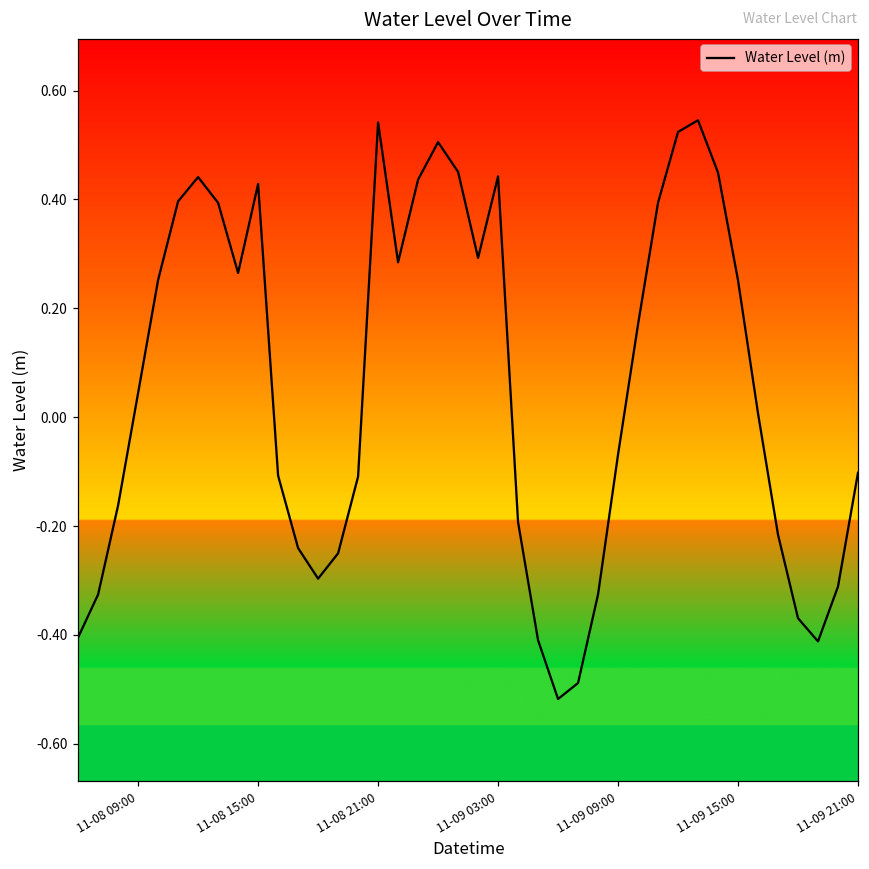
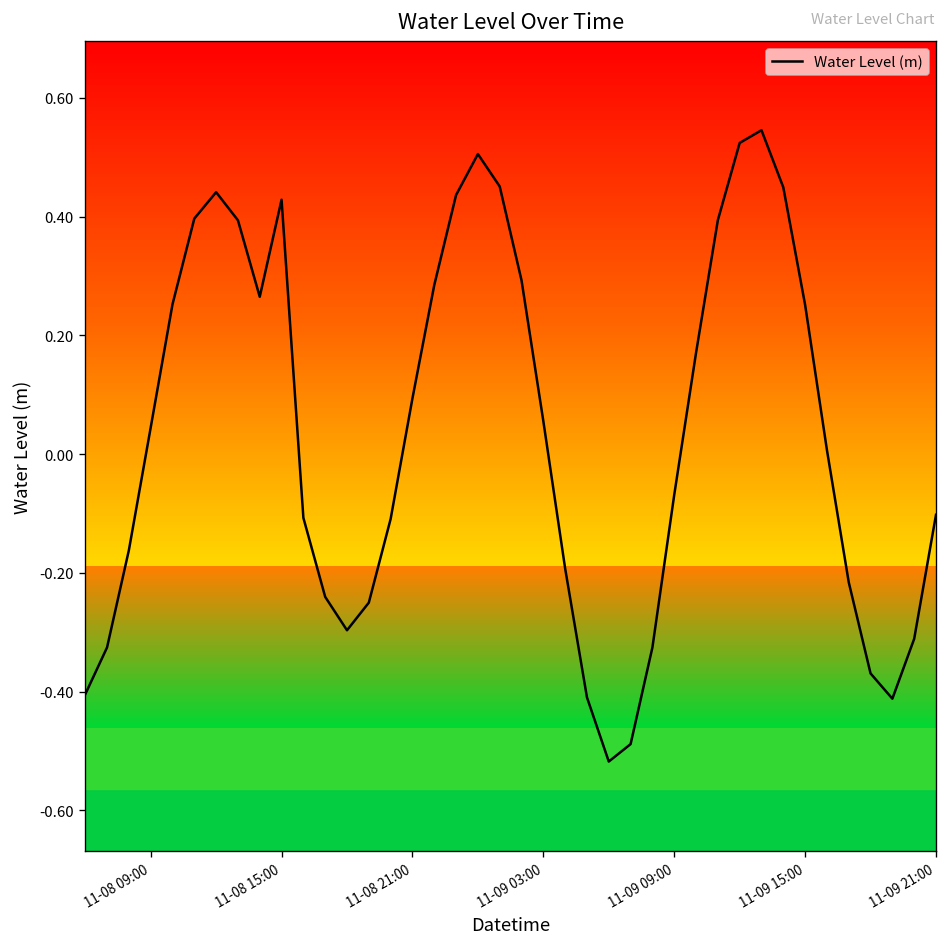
  {
    "11-08 09:00": 0.04,
    "11-08 15:00": 0.43,
-   "11-08 21:00": 0.54,
-   "11-09 03:00": 0.44,
+   "11-08 21:00": 0.09,
+   "11-09 03:00": 0.06,
    "11-09 09:00": -0.07,
    "11-09 15:00": 0.25,
    "11-09 21:00": -0.10
  }
